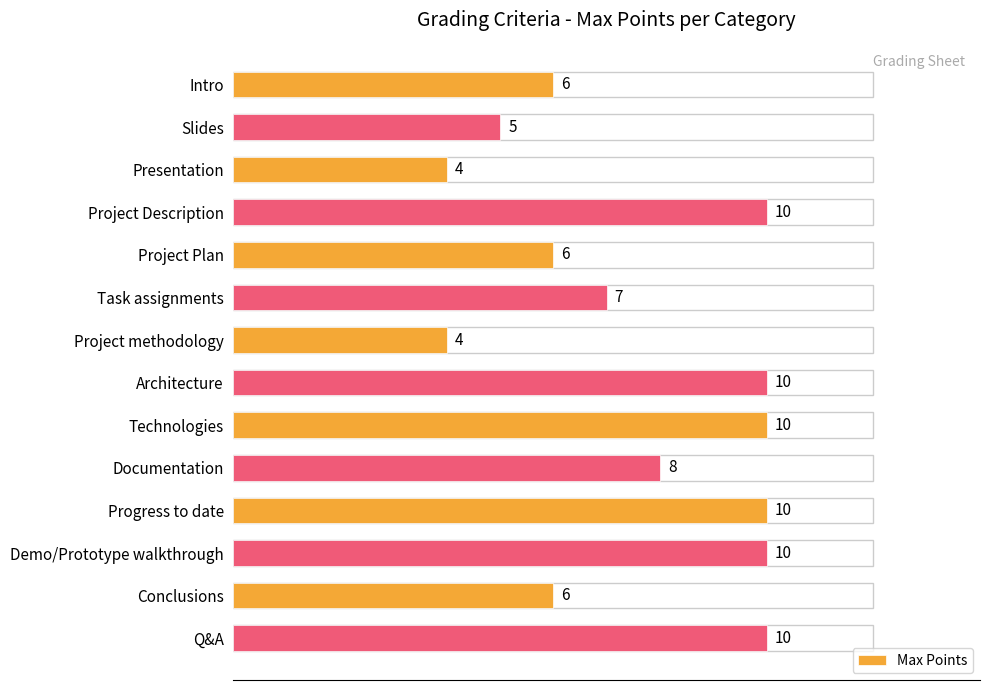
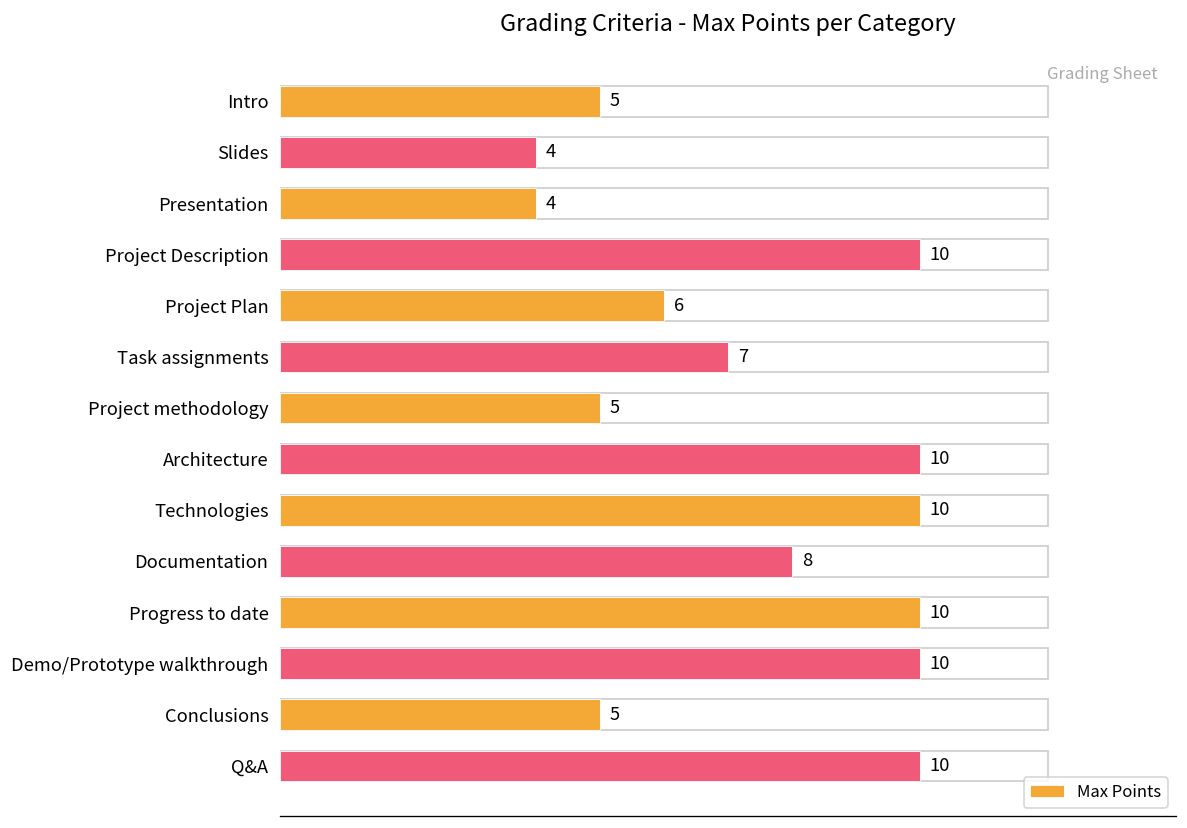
  {
-   "Intro": 6,
-   "Slides": 5,
+   "Intro": 5,
+   "Slides": 4,
    "Presentation": 4,
    "Project Description": 10,
    "Project Plan": 6,
    "Task assignments": 7,
-   "Project methodology": 4,
+   "Project methodology": 5,
    "Architecture": 10,
    "Technologies": 10,
    "Documentation": 8,
    "Progress to date": 10,
    "Demo/Prototype walkthrough": 10,
-   "Conclusions": 6,
+   "Conclusions": 5,
    "Q&A": 10
  }
